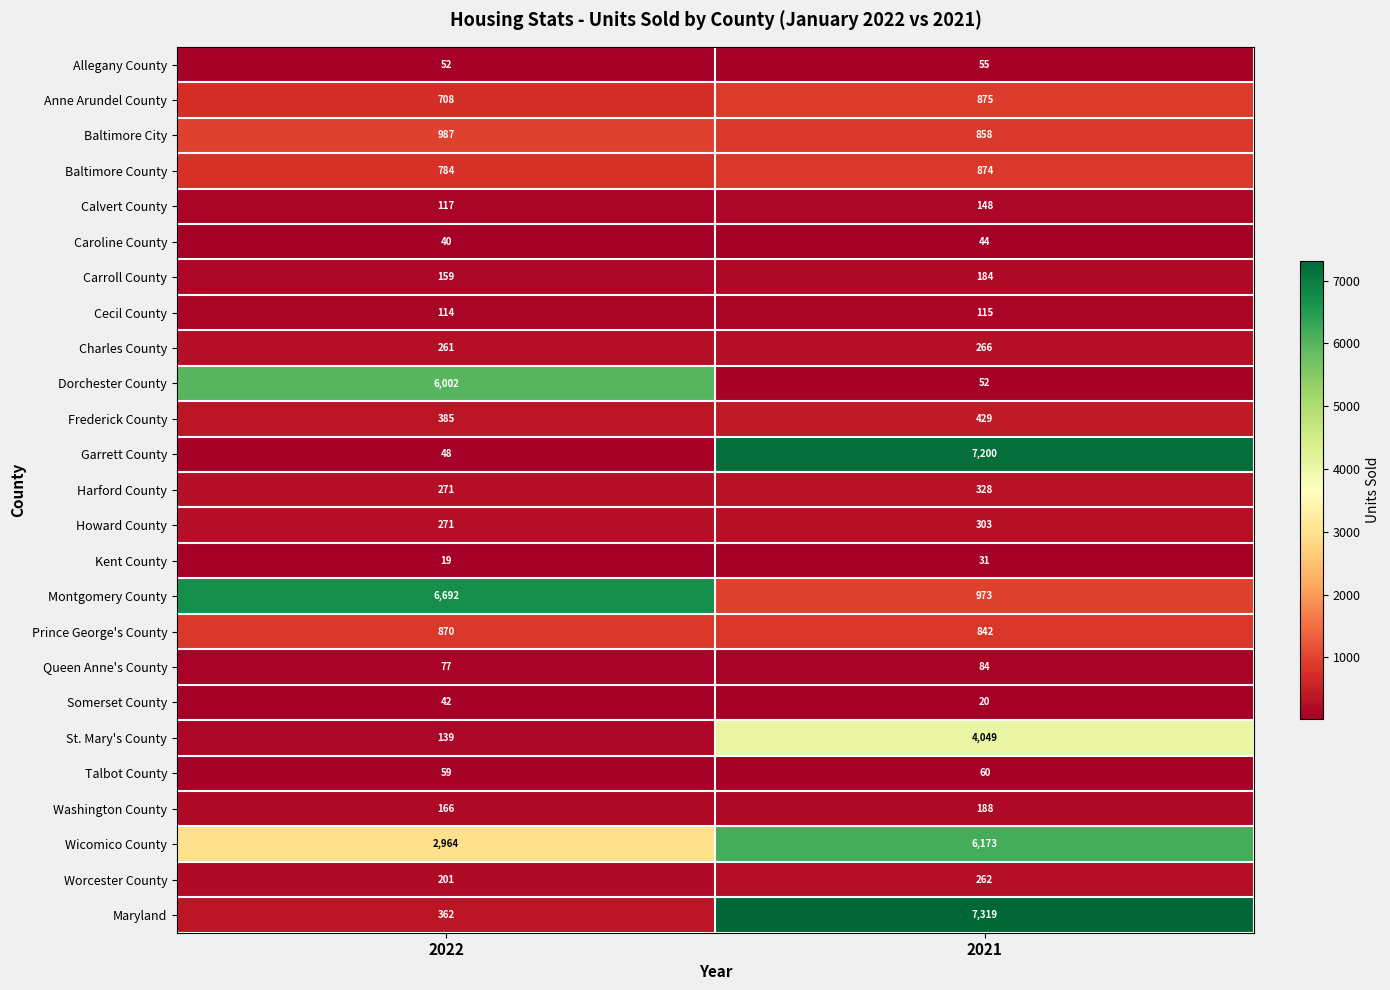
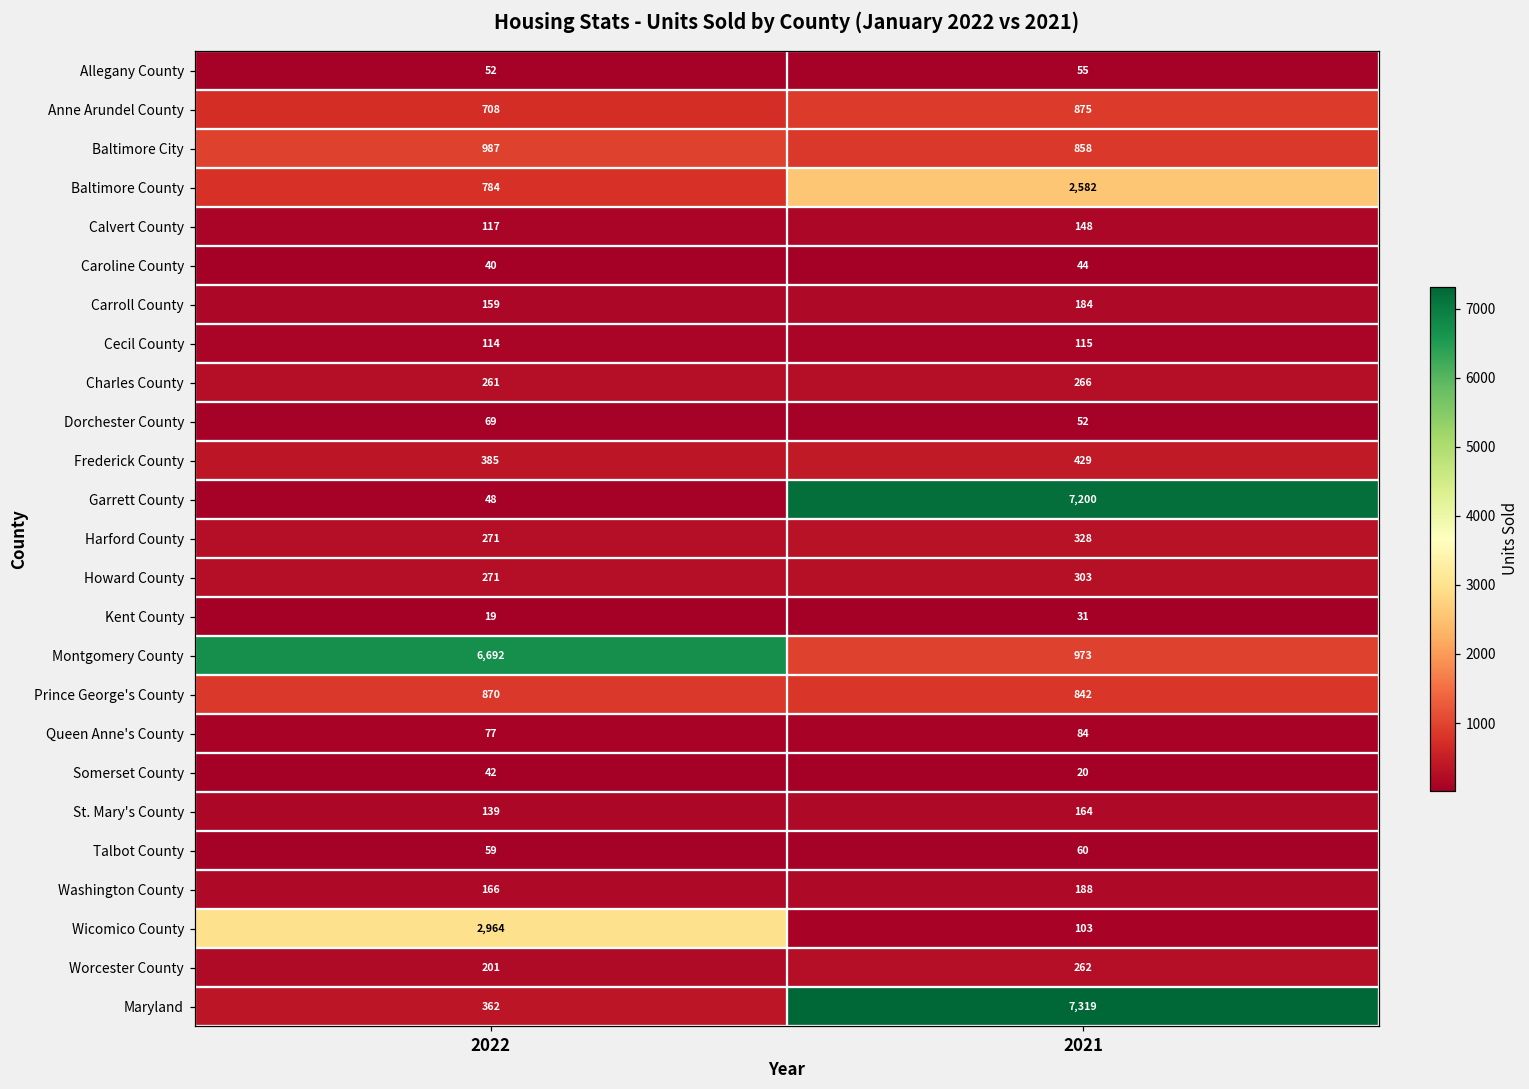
  {
    "Allegany County": {
      "2022": "52",
      "2021": "55"
    },
    "Anne Arundel County": {
      "2022": "708",
      "2021": "875"
    },
    "Baltimore City": {
      "2022": "987",
      "2021": "858"
    },
    "Baltimore County": {
      "2022": "784",
-     "2021": "874"
+     "2021": "2,582"
    },
    "Calvert County": {
      "2022": "117",
      "2021": "148"
    },
    "Caroline County": {
      "2022": "40",
      "2021": "44"
    },
    "Carroll County": {
      "2022": "159",
      "2021": "184"
    },
    "Cecil County": {
      "2022": "114",
      "2021": "115"
    },
    "Charles County": {
      "2022": "261",
      "2021": "266"
    },
    "Dorchester County": {
-     "2022": "6,002",
+     "2022": "69",
      "2021": "52"
    },
    "Frederick County": {
      "2022": "385",
      "2021": "429"
    },
    "Garrett County": {
      "2022": "48",
      "2021": "7,200"
    },
    "Harford County": {
      "2022": "271",
      "2021": "328"
    },
    "Howard County": {
      "2022": "271",
      "2021": "303"
    },
    "Kent County": {
      "2022": "19",
      "2021": "31"
    },
    "Montgomery County": {
      "2022": "6,692",
      "2021": "973"
    },
    "Prince George's County": {
      "2022": "870",
      "2021": "842"
    },
    "Queen Anne's County": {
      "2022": "77",
      "2021": "84"
    },
    "Somerset County": {
      "2022": "42",
      "2021": "20"
    },
    "St. Mary's County": {
      "2022": "139",
-     "2021": "4,049"
+     "2021": "164"
    },
    "Talbot County": {
      "2022": "59",
      "2021": "60"
    },
    "Washington County": {
      "2022": "166",
      "2021": "188"
    },
    "Wicomico County": {
      "2022": "2,964",
-     "2021": "6,173"
+     "2021": "103"
    },
    "Worcester County": {
      "2022": "201",
      "2021": "262"
    },
    "Maryland": {
      "2022": "362",
      "2021": "7,319"
    }
  }
